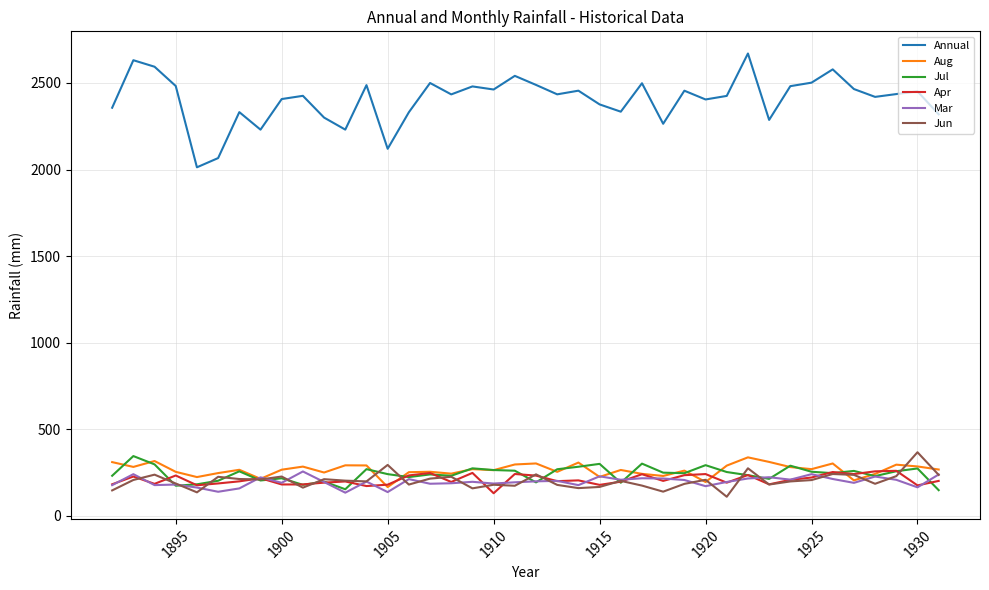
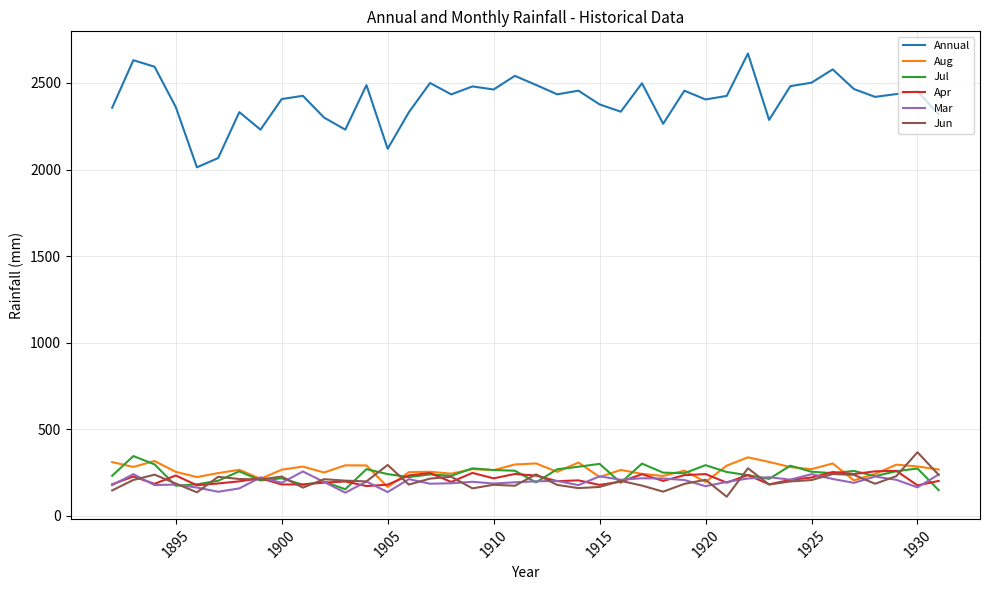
  {
    "Annual": {
-     "1895": 2480,
+     "1895": 2360,
      "1900": 2410,
      "1905": 2120,
      "1910": 2460,
      "1915": 2380,
      "1920": 2400,
      "1925": 2500
    },
    "Aug": {
      "1895": 250,
      "1900": 270,
      "1925": 270
    },
    "Jul": {
      "1905": 240,
      "1915": 300,
      "1920": 290
    },
    "Apr": {
      "1895": 230,
-     "1910": 130,
+     "1910": 220,
      "1920": 240,
      "1925": 220
    },
    "Mar": {
      "1905": 140,
      "1920": 170
    },
    "Jun": {
      "1905": 290,
      "1925": 210,
      "1930": 370
    }
  }
